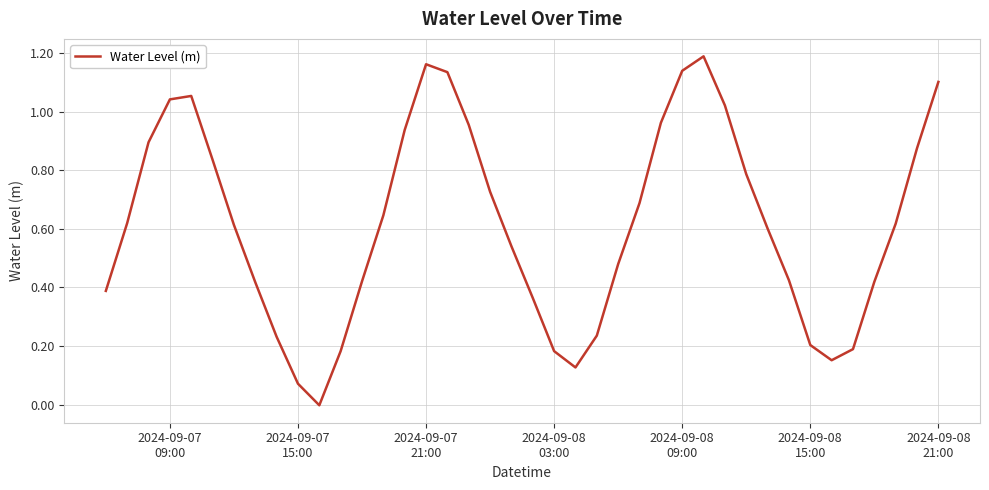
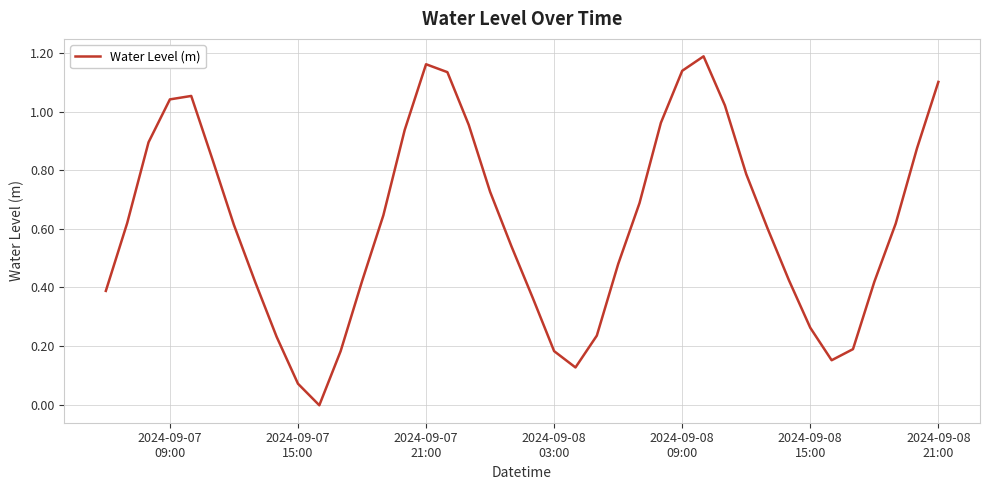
  {
    "2024-09-07 09:00": 1.04,
    "2024-09-07 15:00": 0.07,
    "2024-09-07 21:00": 1.16,
    "2024-09-08 03:00": 0.18,
    "2024-09-08 09:00": 1.14,
-   "2024-09-08 15:00": 0.20,
+   "2024-09-08 15:00": 0.26,
    "2024-09-08 21:00": 1.10
  }
